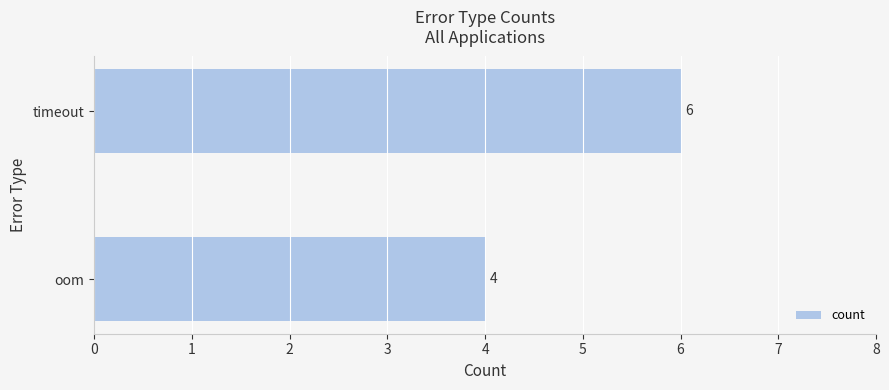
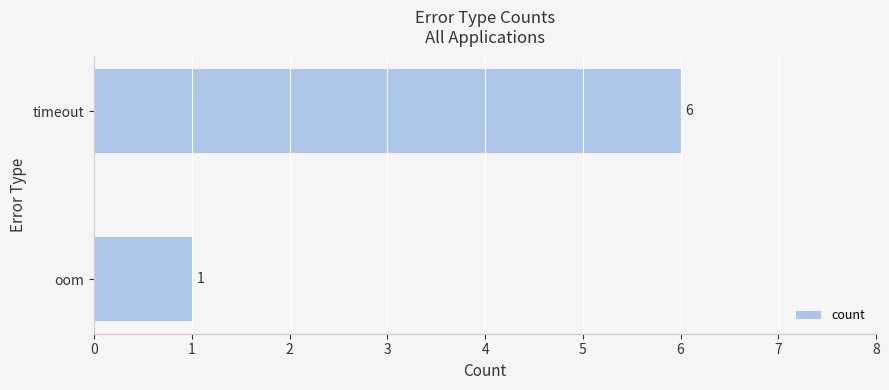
  {
    "timeout": 6,
-   "oom": 4
+   "oom": 1
  }
